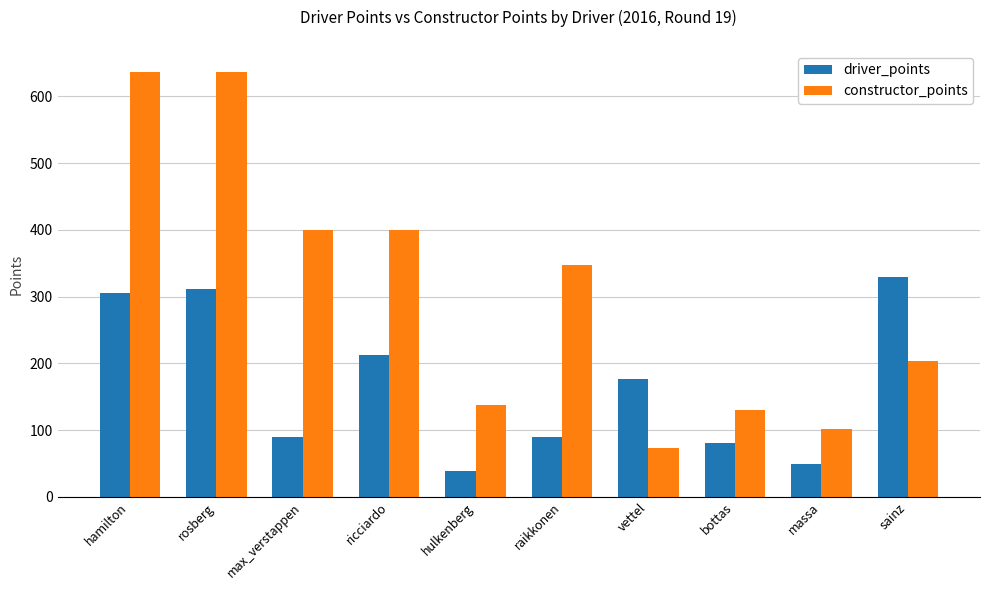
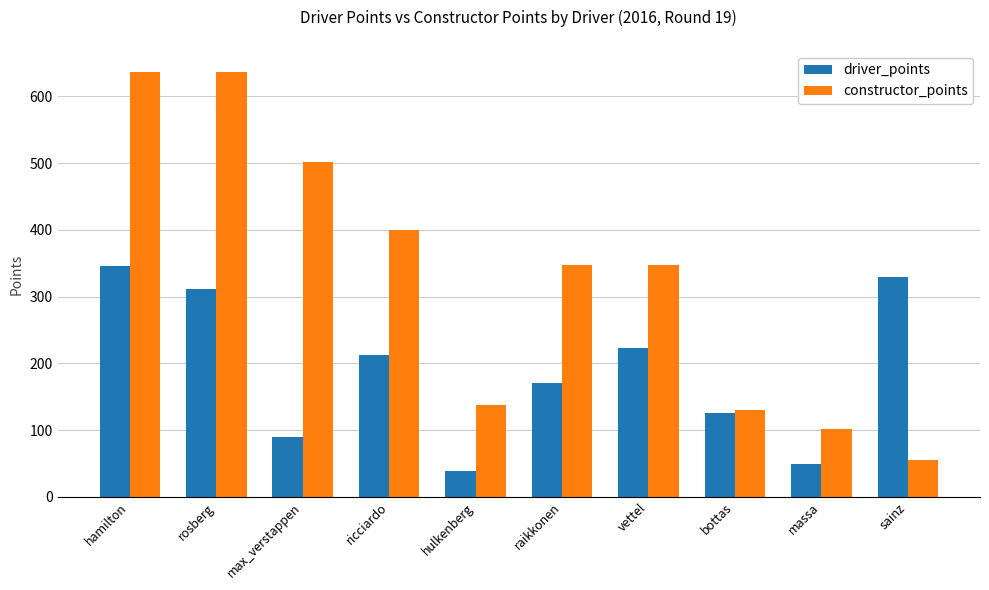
  {
    "driver_points": {
-     "hamilton": 310,
+     "hamilton": 350,
      "rosberg": 310,
      "max_verstappen": 90,
      "ricciardo": 210,
      "hulkenberg": 40,
-     "raikkonen": 90,
-     "vettel": 180,
-     "bottas": 80,
+     "raikkonen": 170,
+     "vettel": 220,
+     "bottas": 130,
      "massa": 50,
      "sainz": 330
    },
    "constructor_points": {
      "hamilton": 640,
      "rosberg": 640,
-     "max_verstappen": 400,
+     "max_verstappen": 500,
      "ricciardo": 400,
      "hulkenberg": 140,
      "raikkonen": 350,
-     "vettel": 70,
+     "vettel": 350,
      "bottas": 130,
      "massa": 100,
-     "sainz": 200
+     "sainz": 60
    }
  }
